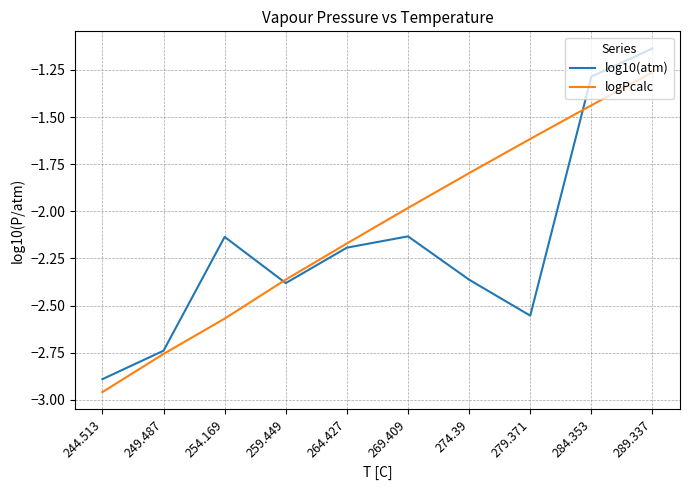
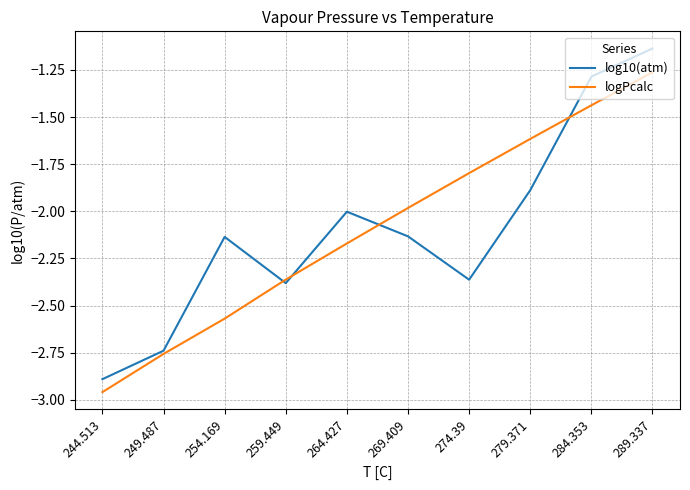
  {
    "log10(atm)": {
      "244.513": -2.89,
      "249.487": -2.74,
      "254.169": -2.14,
      "259.449": -2.38,
-     "264.427": -2.19,
+     "264.427": -2.00,
      "269.409": -2.13,
      "274.39": -2.36,
-     "279.371": -2.55
+     "279.371": -1.89
    },
    "logPcalc": {
      "244.513": -2.96,
      "249.487": -2.76,
      "254.169": -2.57,
      "259.449": -2.36,
      "264.427": -2.17,
      "269.409": -1.98,
      "274.39": -1.80,
      "279.371": -1.62,
      "284.353": -1.44
    }
  }
